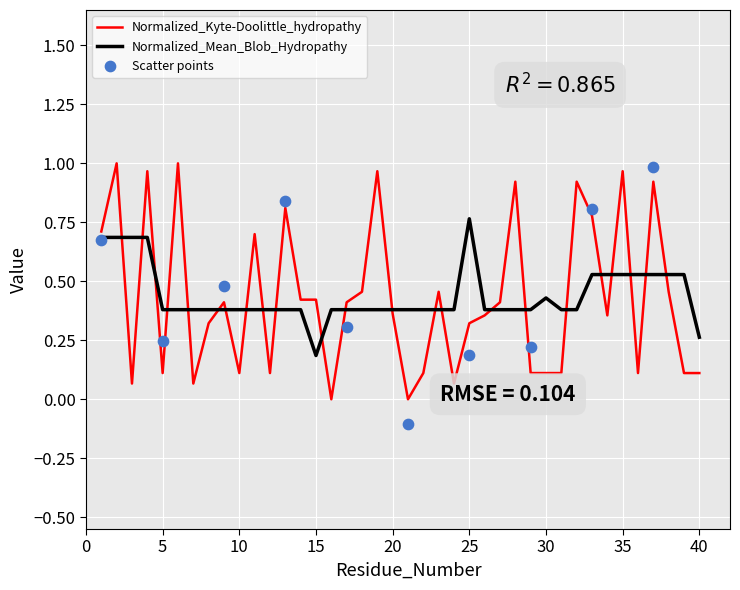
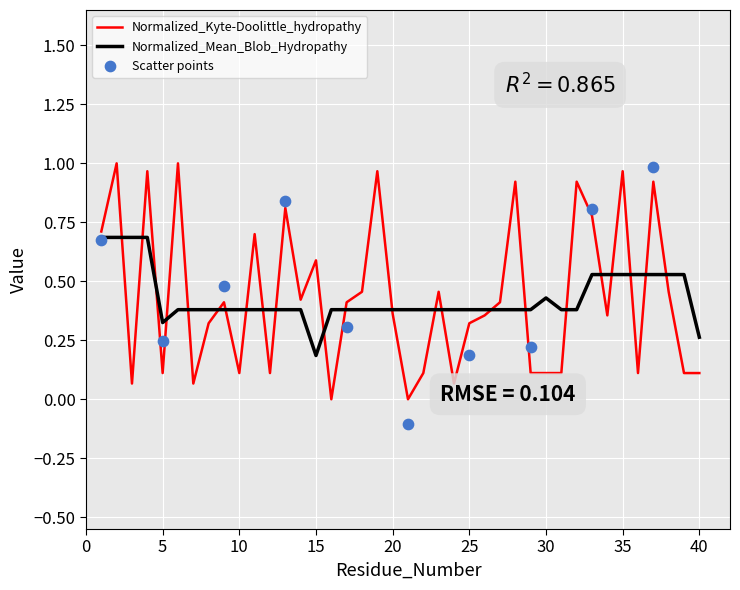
  {
    "Normalized_Kyte-Doolittle_hydropathy": {
      "5": 0.11,
      "10": 0.11,
-     "15": 0.42,
+     "15": 0.59,
      "20": 0.36,
      "25": 0.32,
      "30": 0.11,
      "35": 0.97,
      "40": 0.11
    },
    "Normalized_Mean_Blob_Hydropathy": {
-     "5": 0.38,
+     "5": 0.33,
      "10": 0.38,
      "15": 0.19,
      "20": 0.38,
-     "25": 0.77,
+     "25": 0.38,
      "30": 0.43,
      "35": 0.53,
      "40": 0.26
    }
  }
